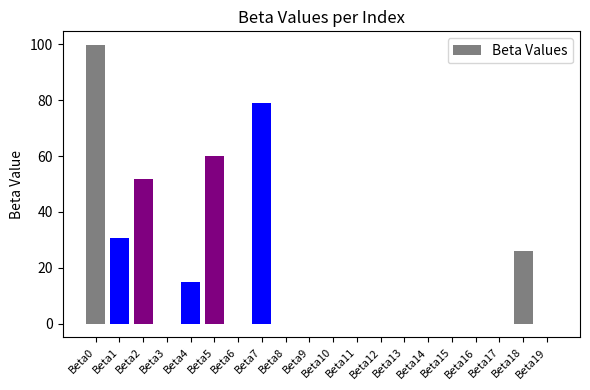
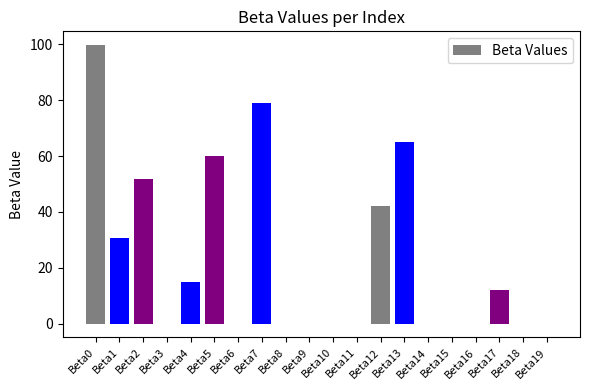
  {
    "Beta0": 100,
    "Beta1": 31,
    "Beta2": 52,
    "Beta4": 15,
    "Beta5": 60,
    "Beta7": 79,
-   "Beta12": 0,
-   "Beta13": 0,
-   "Beta17": 0,
-   "Beta18": 26
+   "Beta12": 42,
+   "Beta13": 65,
+   "Beta17": 12,
+   "Beta18": 0
  }
